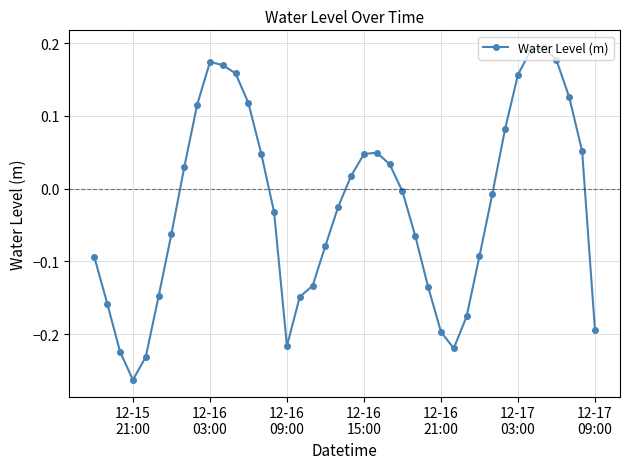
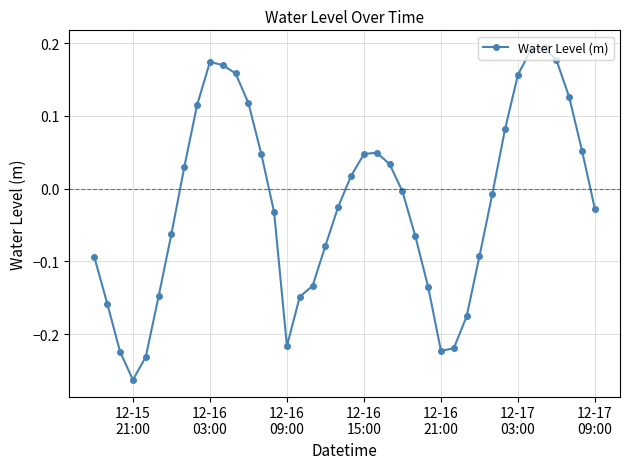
  {
    "12-15 21:00": -0.26,
    "12-16 03:00": 0.17,
    "12-16 09:00": -0.22,
    "12-16 15:00": 0.05,
-   "12-16 21:00": -0.20,
+   "12-16 21:00": -0.22,
    "12-17 03:00": 0.16,
-   "12-17 09:00": -0.19
+   "12-17 09:00": -0.03
  }
